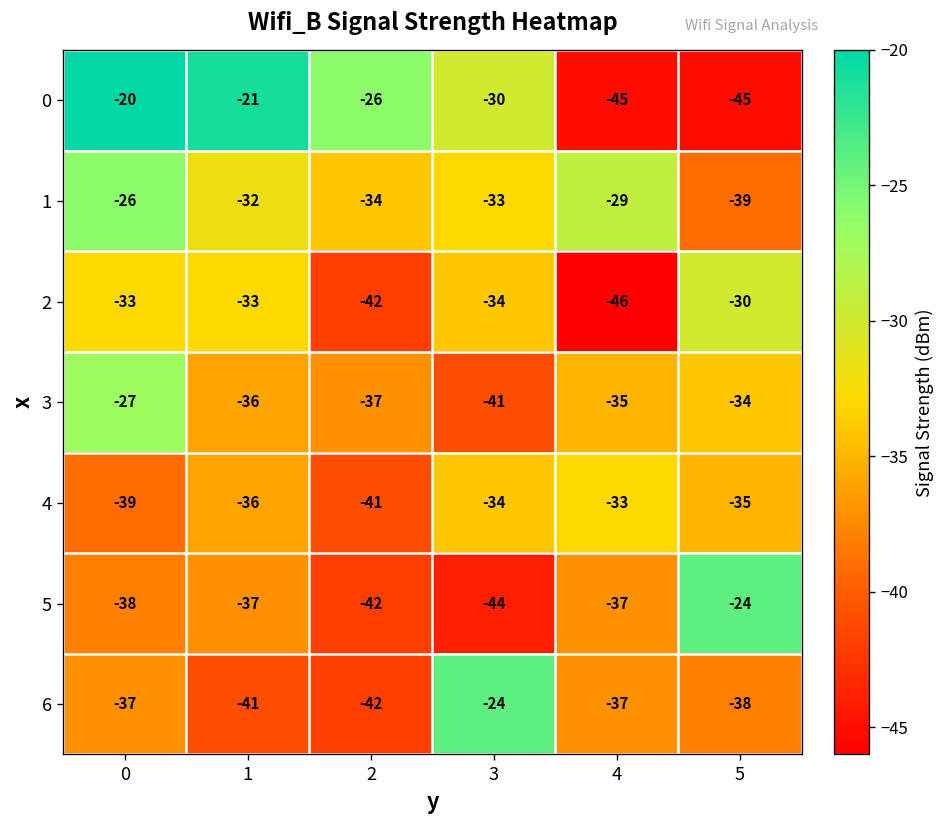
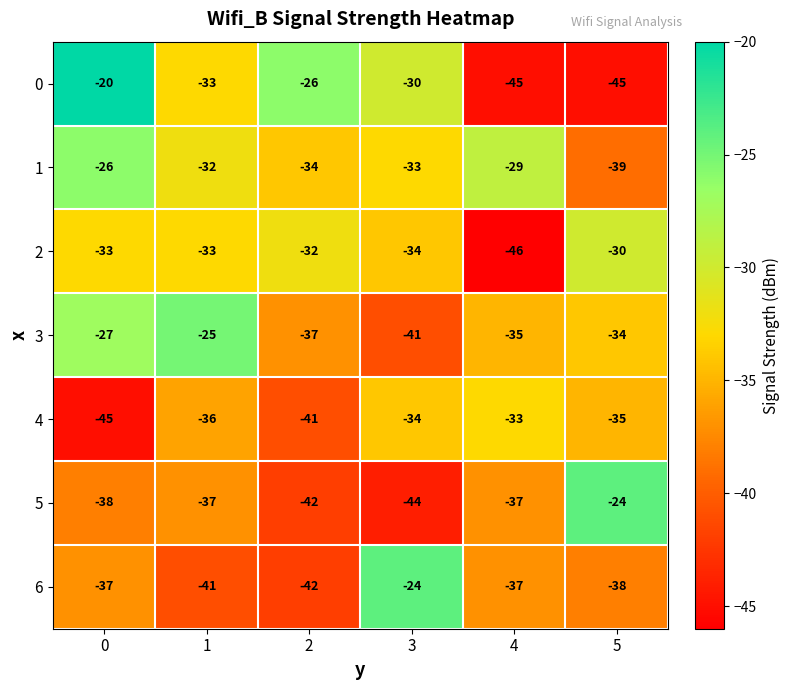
  {
    "0": {
      "0": -20,
-     "1": -21,
+     "1": -33,
      "2": -26,
      "3": -30,
      "4": -45,
      "5": -45
    },
    "1": {
      "0": -26,
      "1": -32,
      "2": -34,
      "3": -33,
      "4": -29,
      "5": -39
    },
    "2": {
      "0": -33,
      "1": -33,
-     "2": -42,
+     "2": -32,
      "3": -34,
      "4": -46,
      "5": -30
    },
    "3": {
      "0": -27,
-     "1": -36,
+     "1": -25,
      "2": -37,
      "3": -41,
      "4": -35,
      "5": -34
    },
    "4": {
-     "0": -39,
+     "0": -45,
      "1": -36,
      "2": -41,
      "3": -34,
      "4": -33,
      "5": -35
    },
    "5": {
      "0": -38,
      "1": -37,
      "2": -42,
      "3": -44,
      "4": -37,
      "5": -24
    },
    "6": {
      "0": -37,
      "1": -41,
      "2": -42,
      "3": -24,
      "4": -37,
      "5": -38
    }
  }
